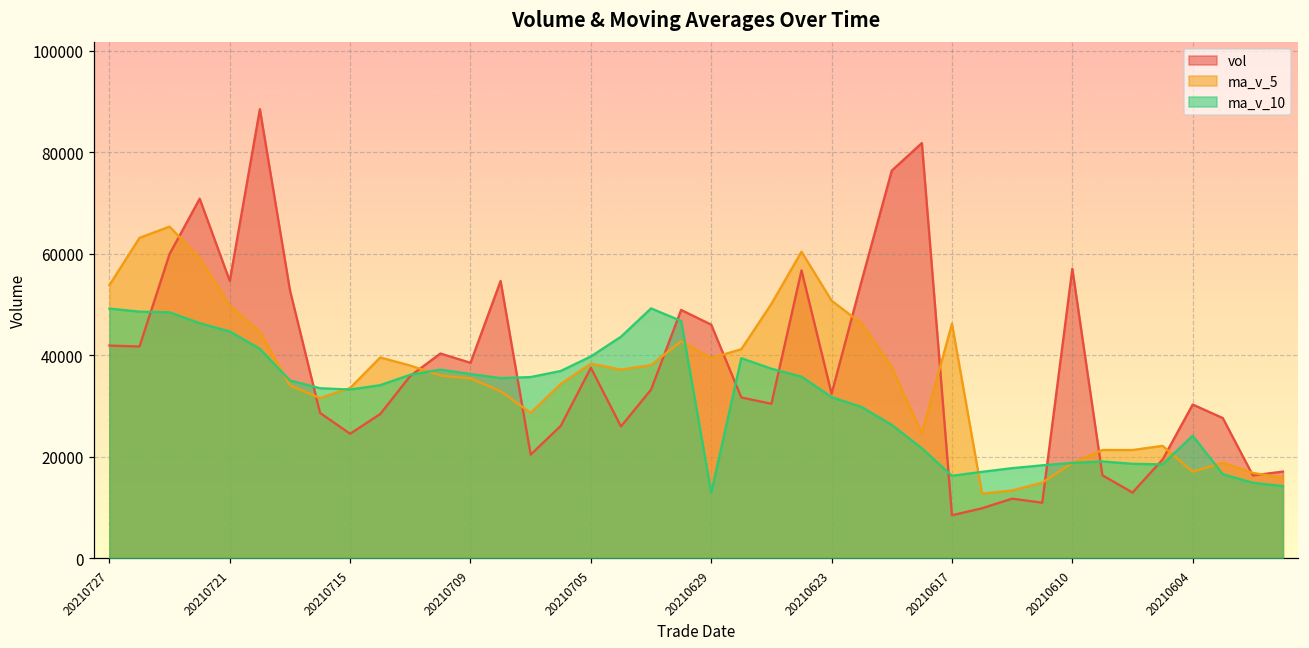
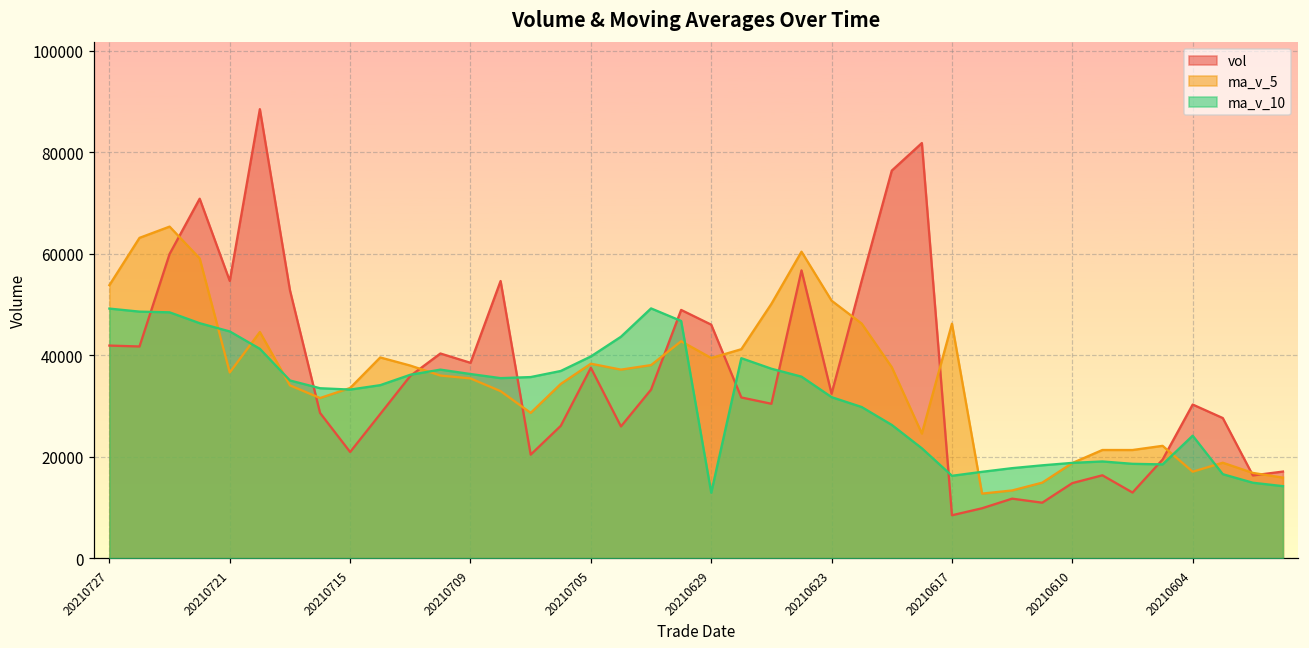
  {
    "vol": {
      "20210727": 42000,
      "20210721": 55000,
-     "20210715": 25000,
+     "20210715": 21000,
      "20210709": 39000,
      "20210705": 38000,
      "20210629": 46000,
      "20210623": 32000,
      "20210617": 9000,
-     "20210610": 57000,
+     "20210610": 15000,
      "20210604": 30000
    },
    "ma_v_5": {
      "20210727": 54000,
-     "20210721": 50000,
+     "20210721": 37000,
      "20210709": 35000,
      "20210705": 38000,
      "20210629": 39000,
      "20210623": 51000,
      "20210617": 46000,
      "20210604": 17000
    },
    "ma_v_10": {
      "20210727": 49000,
      "20210721": 45000,
      "20210709": 36000,
      "20210705": 40000,
      "20210629": 13000,
      "20210623": 32000,
      "20210617": 16000,
      "20210604": 24000
    }
  }
